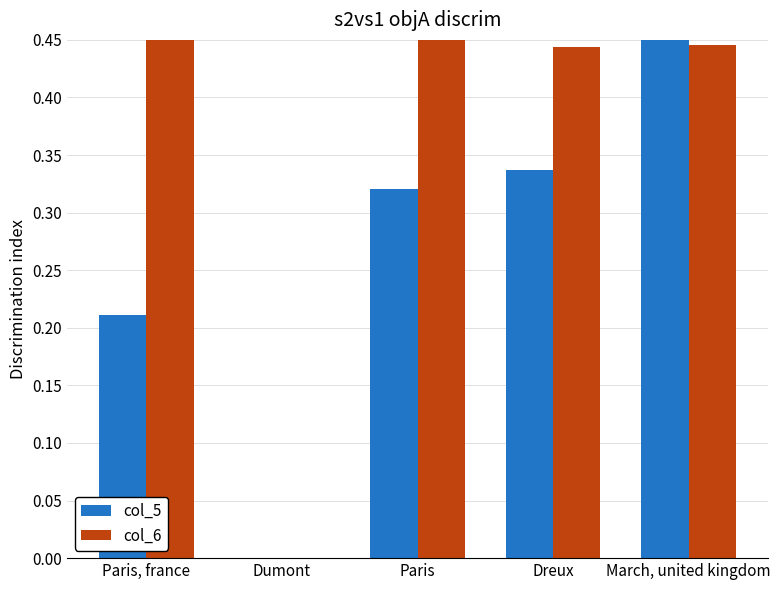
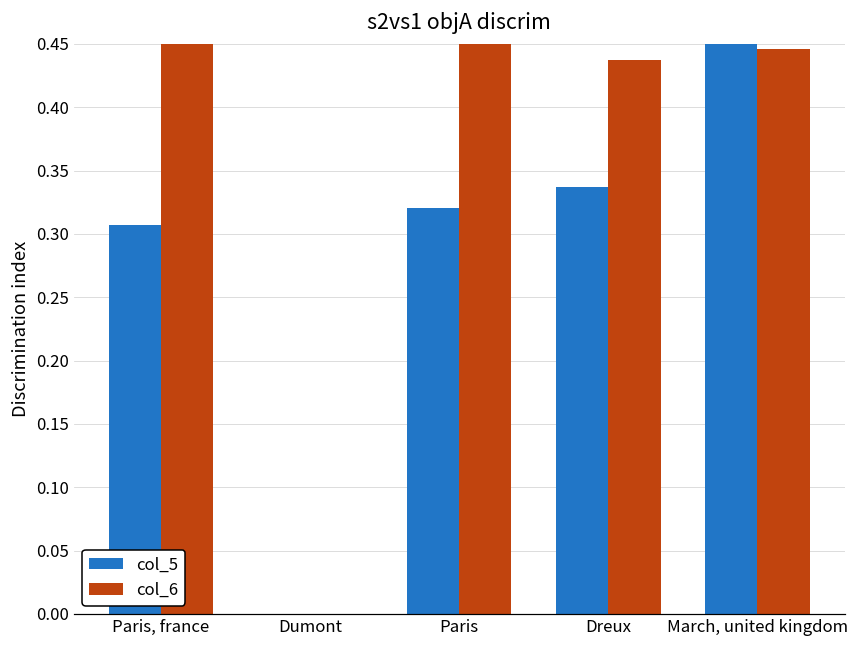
  {
    "col_5": {
-     "Paris, france": 0.211,
+     "Paris, france": 0.307,
      "Dumont": 0.000,
      "Paris": 0.321,
      "Dreux": 0.337,
      "March, united kingdom": 0.450
    },
    "col_6": {
      "Paris, france": 0.450,
      "Dumont": 0.000,
      "Paris": 0.450,
-     "Dreux": 0.444,
+     "Dreux": 0.437,
      "March, united kingdom": 0.446
    }
  }
